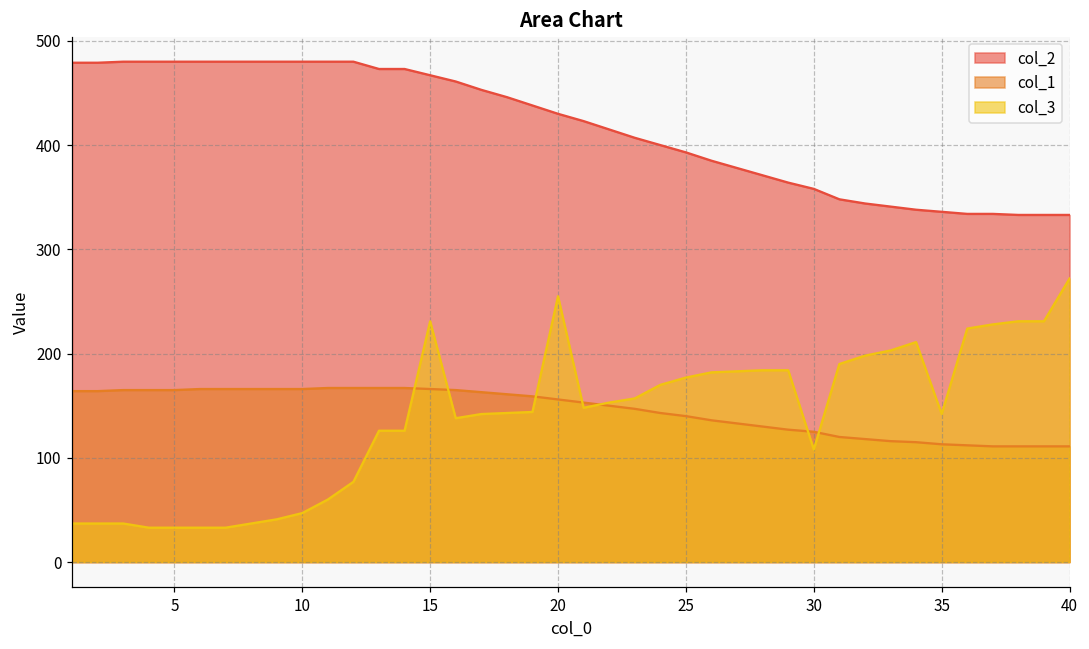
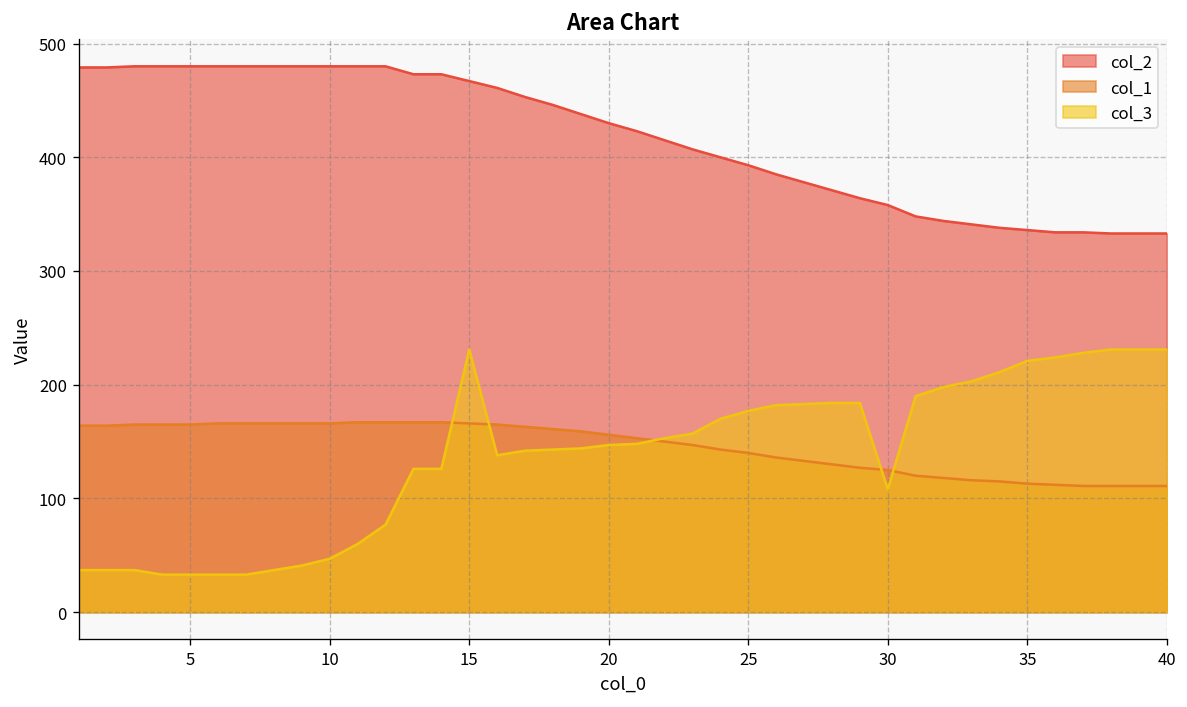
  {
    "col_3": {
      "5": 30,
      "10": 50,
      "15": 230,
-     "20": 260,
+     "20": 150,
      "25": 180,
      "30": 110,
-     "35": 140,
-     "40": 270
+     "35": 220,
+     "40": 230
    }
  }
